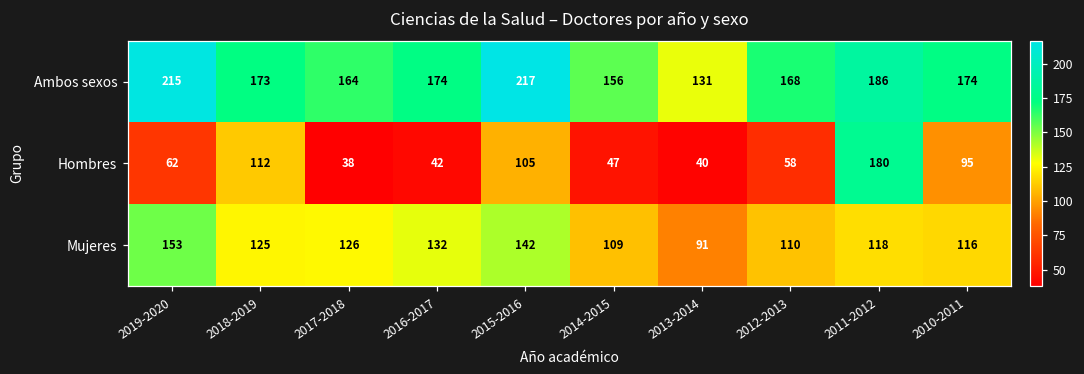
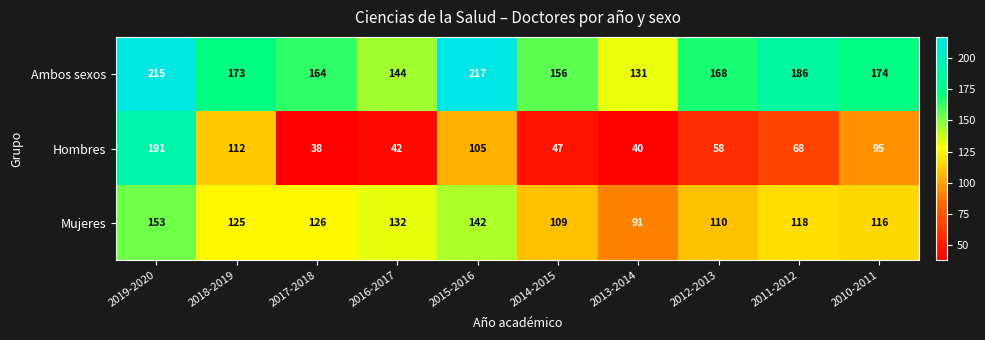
  {
    "Ambos sexos": {
      "2019-2020": 215,
      "2018-2019": 173,
      "2017-2018": 164,
-     "2016-2017": 174,
+     "2016-2017": 144,
      "2015-2016": 217,
      "2014-2015": 156,
      "2013-2014": 131,
      "2012-2013": 168,
      "2011-2012": 186,
      "2010-2011": 174
    },
    "Hombres": {
-     "2019-2020": 62,
+     "2019-2020": 191,
      "2018-2019": 112,
      "2017-2018": 38,
      "2016-2017": 42,
      "2015-2016": 105,
      "2014-2015": 47,
      "2013-2014": 40,
      "2012-2013": 58,
-     "2011-2012": 180,
+     "2011-2012": 68,
      "2010-2011": 95
    },
    "Mujeres": {
      "2019-2020": 153,
      "2018-2019": 125,
      "2017-2018": 126,
      "2016-2017": 132,
      "2015-2016": 142,
      "2014-2015": 109,
      "2013-2014": 91,
      "2012-2013": 110,
      "2011-2012": 118,
      "2010-2011": 116
    }
  }
